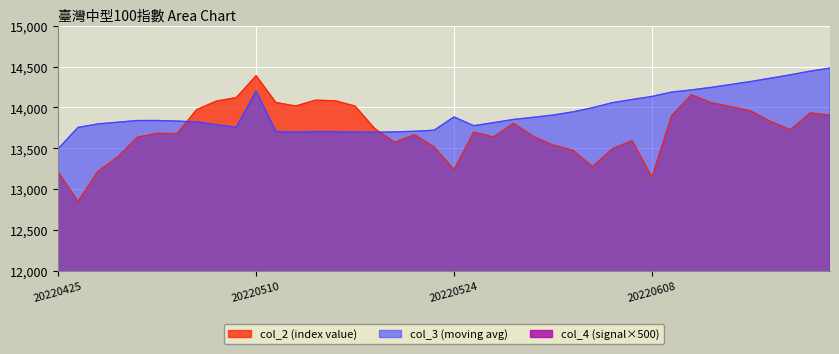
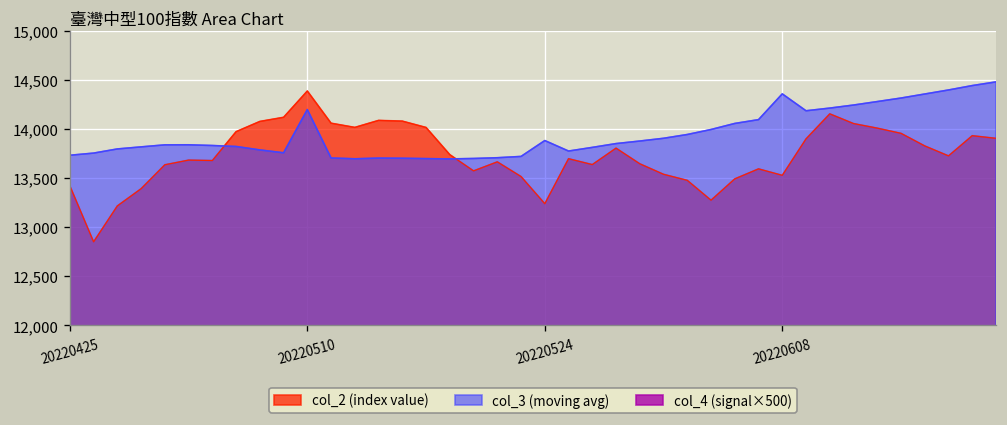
  {
    "col_2 (index value)": {
-     "20220425": "13,200",
+     "20220425": "13,400",
      "20220510": "14,400",
      "20220524": "13,200",
-     "20220608": "13,100"
+     "20220608": "13,500"
    },
    "col_3 (moving avg)": {
-     "20220425": "13,500",
+     "20220425": "13,700",
      "20220510": "14,200",
      "20220524": "13,900",
-     "20220608": "14,100"
+     "20220608": "14,400"
    }
  }
